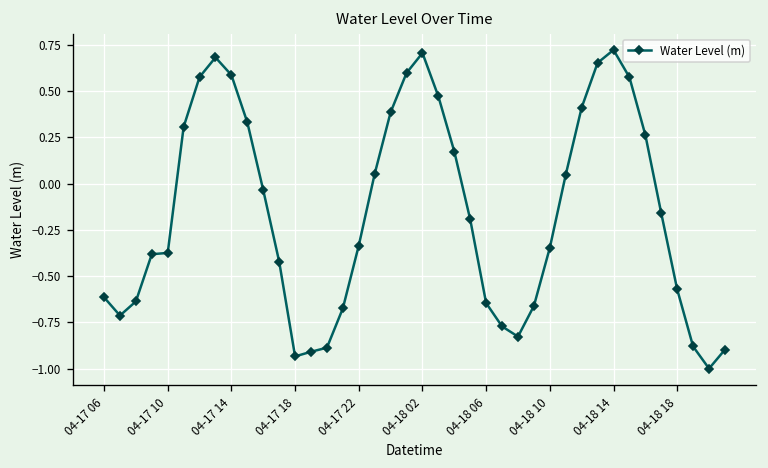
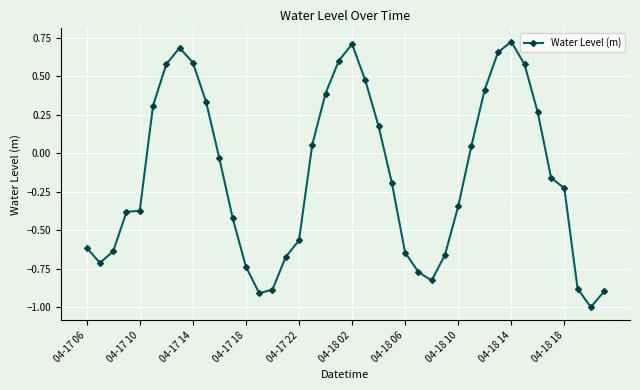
  {
    "04-17 06": -0.61,
    "04-17 10": -0.37,
    "04-17 14": 0.59,
-   "04-17 18": -0.93,
-   "04-17 22": -0.33,
+   "04-17 18": -0.74,
+   "04-17 22": -0.57,
    "04-18 02": 0.71,
    "04-18 06": -0.65,
    "04-18 10": -0.35,
    "04-18 14": 0.72,
-   "04-18 18": -0.57
+   "04-18 18": -0.23
  }
